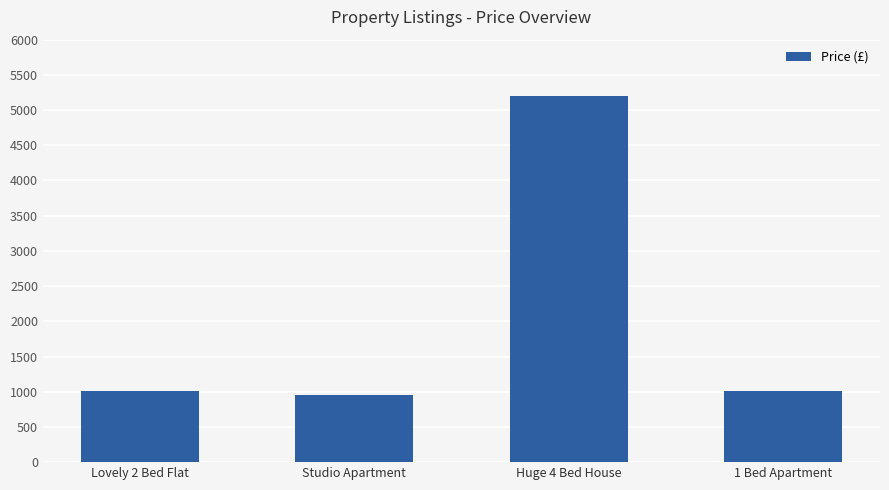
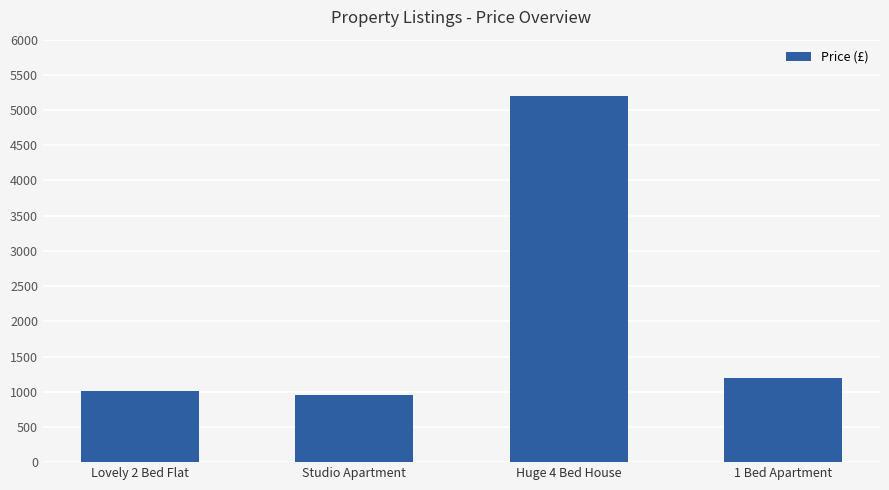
  {
    "Lovely 2 Bed Flat": 1000,
    "Studio Apartment": 1000,
    "Huge 4 Bed House": 5200,
-   "1 Bed Apartment": 1000
+   "1 Bed Apartment": 1200
  }
